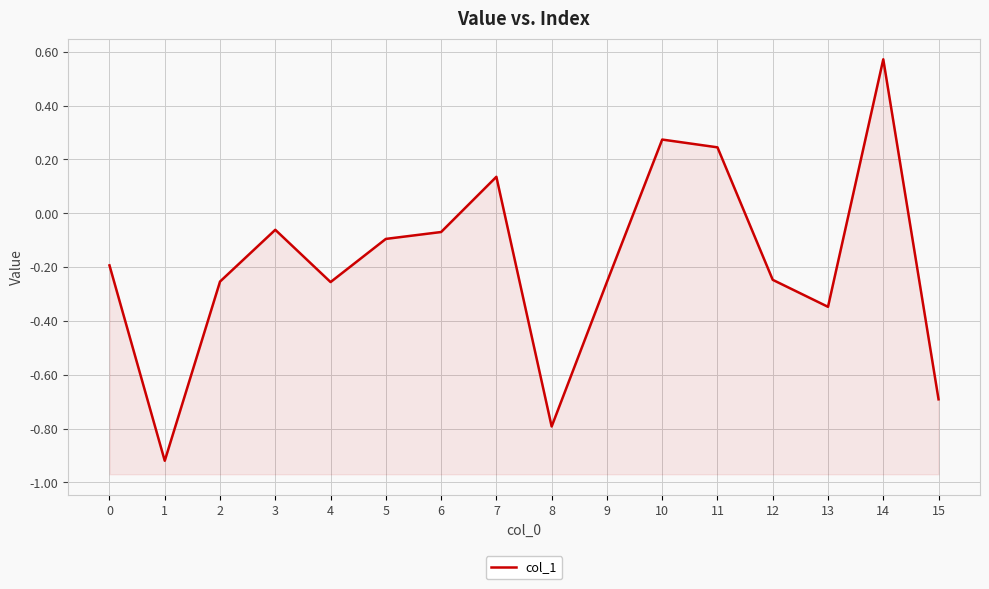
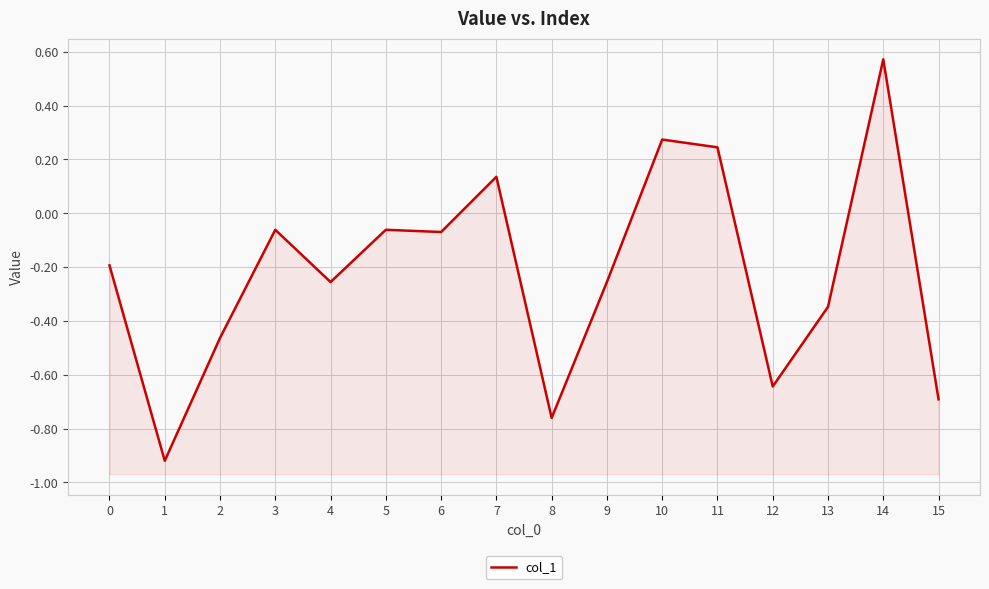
  {
    "0": -0.19,
    "1": -0.92,
-   "2": -0.25,
+   "2": -0.46,
    "3": -0.06,
    "4": -0.26,
-   "5": -0.10,
+   "5": -0.06,
    "6": -0.07,
    "7": 0.14,
-   "8": -0.79,
+   "8": -0.76,
    "9": -0.26,
    "10": 0.27,
    "11": 0.24,
-   "12": -0.25,
+   "12": -0.64,
    "13": -0.35,
    "14": 0.57,
    "15": -0.69
  }
